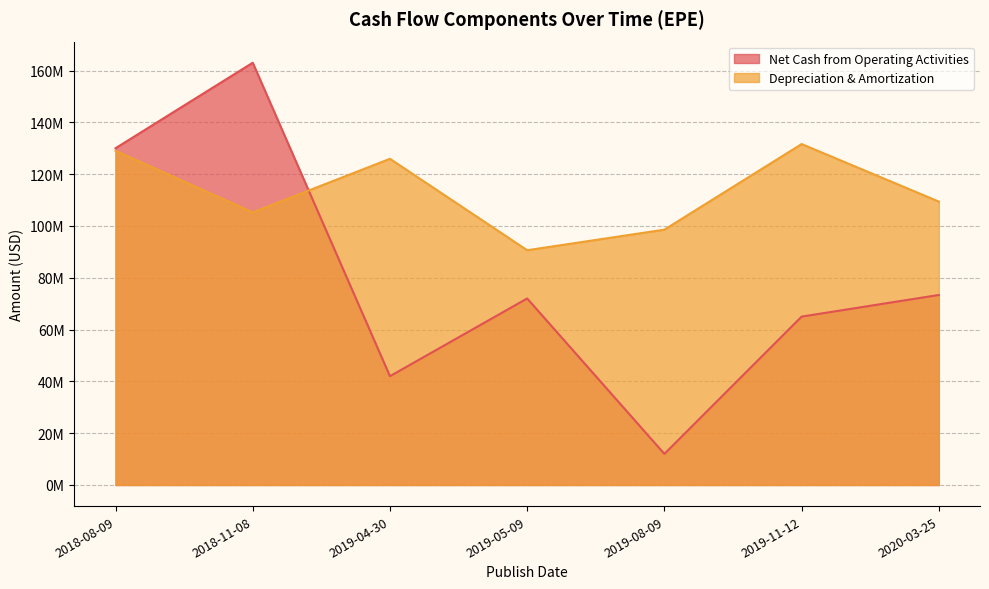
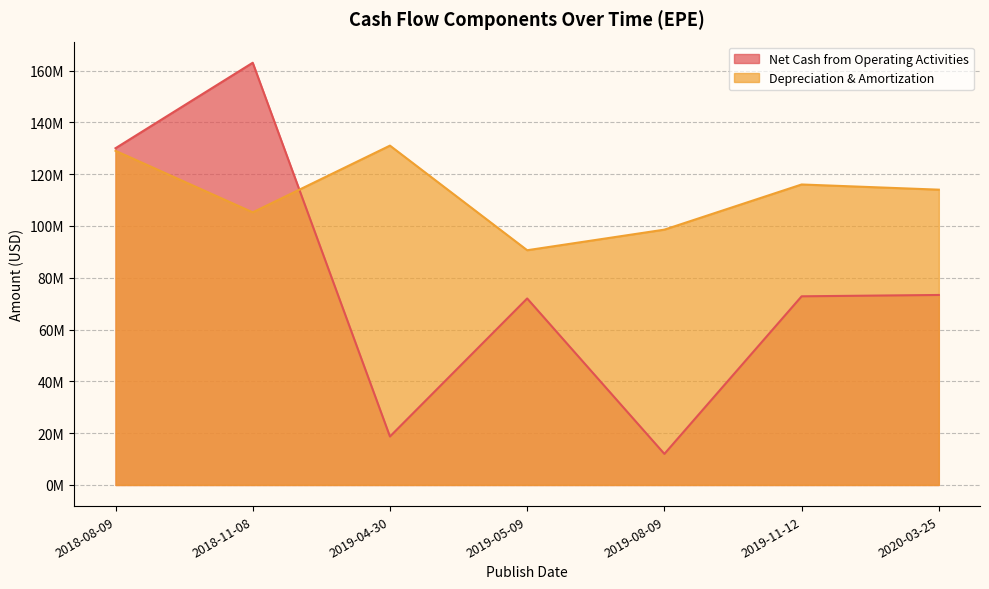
  {
    "Net Cash from Operating Activities": {
      "2018-08-09": 130000000,
      "2018-11-08": 163000000,
-     "2019-04-30": 42000000,
+     "2019-04-30": 19000000,
      "2019-05-09": 72000000,
      "2019-08-09": 12000000,
-     "2019-11-12": 65000000,
+     "2019-11-12": 73000000,
      "2020-03-25": 73000000
    },
    "Depreciation & Amortization": {
      "2018-08-09": 129000000,
      "2018-11-08": 105000000,
-     "2019-04-30": 126000000,
+     "2019-04-30": 131000000,
      "2019-05-09": 91000000,
      "2019-08-09": 99000000,
-     "2019-11-12": 132000000,
-     "2020-03-25": 109000000
+     "2019-11-12": 116000000,
+     "2020-03-25": 114000000
    }
  }
